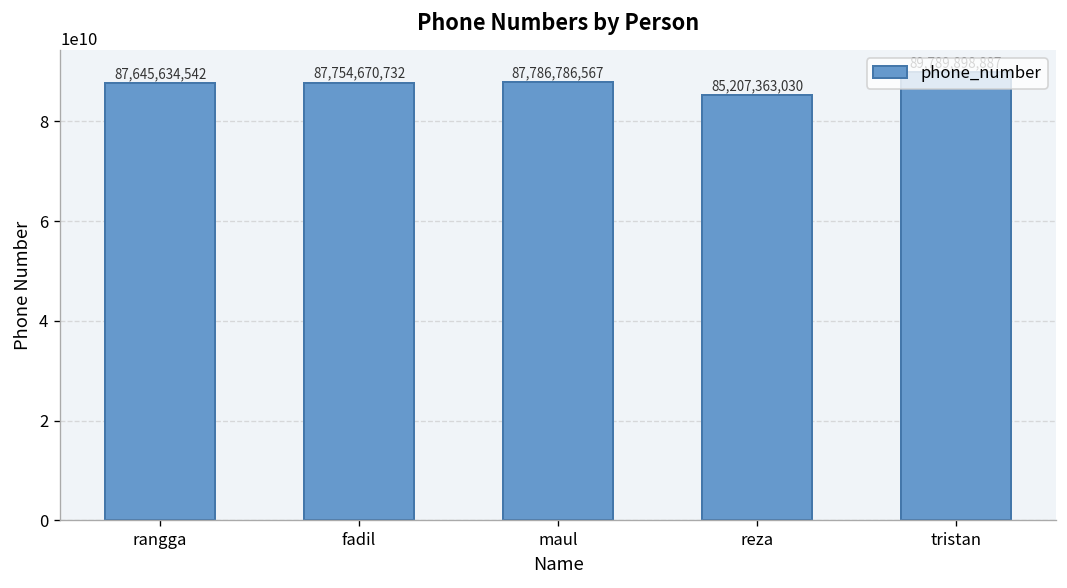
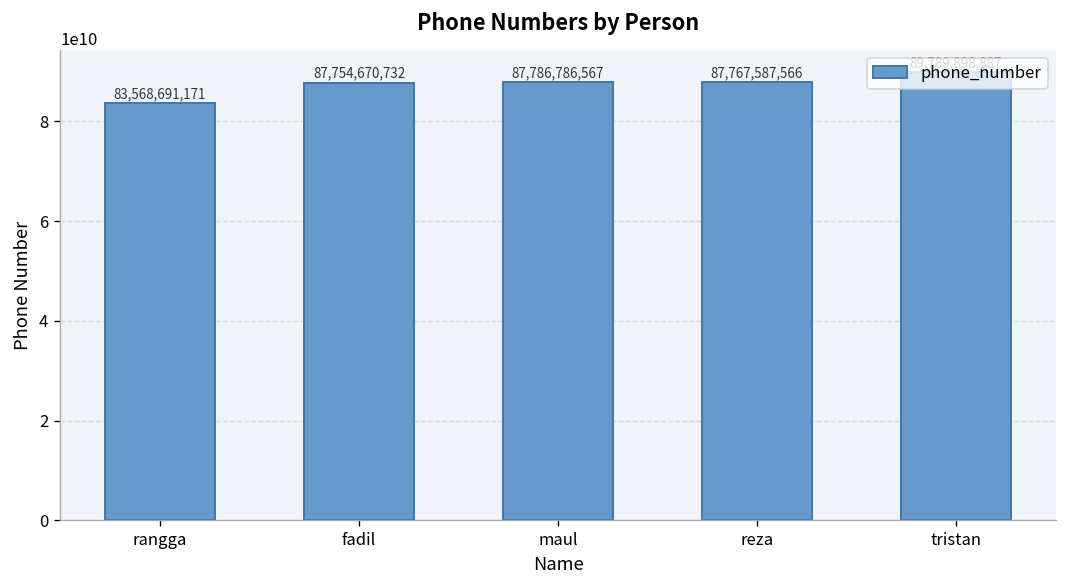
  {
-   "rangga": "87,645,634,542",
+   "rangga": "83,568,691,171",
    "fadil": "87,754,670,732",
    "maul": "87,786,786,567",
-   "reza": "85,207,363,030"
+   "reza": "87,767,587,566"
  }
